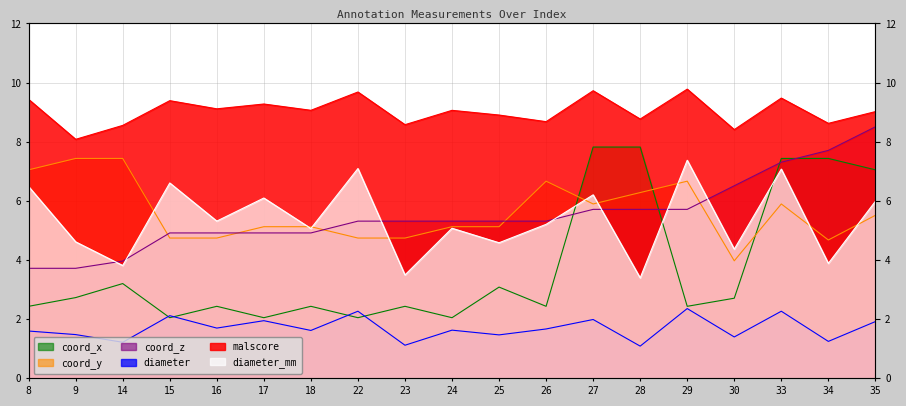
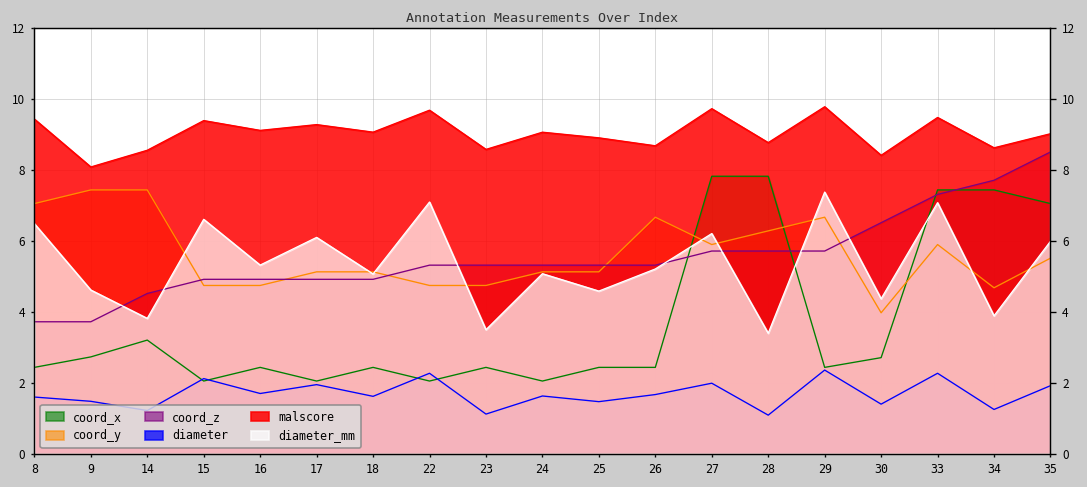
  {
    "coord_x": {
      "8": 2.4,
      "9": 2.7,
      "14": 3.2,
      "16": 2.4,
      "17": 2.1,
      "18": 2.4,
      "22": 2.1,
      "23": 2.4,
      "24": 2.1,
-     "25": 3.1,
+     "25": 2.4,
      "26": 2.4,
      "27": 7.8,
      "28": 7.8,
      "30": 2.7,
      "33": 7.4,
      "34": 7.4,
      "35": 7.1
    },
    "coord_y": {
      "8": 7.1,
      "9": 7.4,
      "14": 7.4,
      "15": 4.7,
      "16": 4.7,
      "17": 5.1,
      "22": 4.7,
      "23": 4.7,
      "25": 5.1,
      "26": 6.7,
      "27": 5.9,
      "28": 6.3,
      "29": 6.7,
      "30": 4.0,
      "33": 5.9,
      "34": 4.7,
      "35": 5.5
    },
    "coord_z": {
      "8": 3.7,
      "9": 3.7,
-     "14": 4.0,
+     "14": 4.5,
      "15": 4.9,
      "16": 4.9,
      "17": 4.9,
      "18": 4.9,
      "22": 5.3,
      "23": 5.3,
      "24": 5.3,
      "25": 5.3,
      "26": 5.3,
      "27": 5.7,
      "28": 5.7,
      "29": 5.7,
      "30": 6.5,
      "33": 7.3,
      "34": 7.7,
      "35": 8.5
    },
    "diameter": {
      "8": 1.6,
      "9": 1.5,
      "16": 1.7,
      "17": 2.0,
      "18": 1.6,
      "22": 2.3,
      "23": 1.1,
      "24": 1.6,
      "25": 1.5,
      "26": 1.7,
      "27": 2.0,
      "28": 1.1,
      "30": 1.4,
      "33": 2.3,
      "34": 1.3,
      "35": 1.9
    },
    "malscore": {
      "8": 9.4,
      "9": 8.1,
      "14": 8.6,
      "15": 9.4,
      "16": 9.1,
      "17": 9.3,
      "18": 9.1,
      "22": 9.7,
      "23": 8.6,
      "24": 9.1,
      "25": 8.9,
      "26": 8.7,
      "27": 9.7,
      "28": 8.8,
      "29": 9.8,
      "30": 8.4,
      "33": 9.5,
      "34": 8.6,
      "35": 9.0
    },
    "diameter_mm": {
      "8": 6.5,
      "9": 4.6,
      "14": 3.8,
      "15": 6.6,
      "16": 5.3,
      "17": 6.1,
      "22": 7.1,
      "23": 3.5,
      "25": 4.6,
      "26": 5.2,
      "27": 6.2,
      "28": 3.4,
      "29": 7.4,
      "30": 4.4,
      "33": 7.1,
      "34": 3.9,
      "35": 6.0
    }
  }
